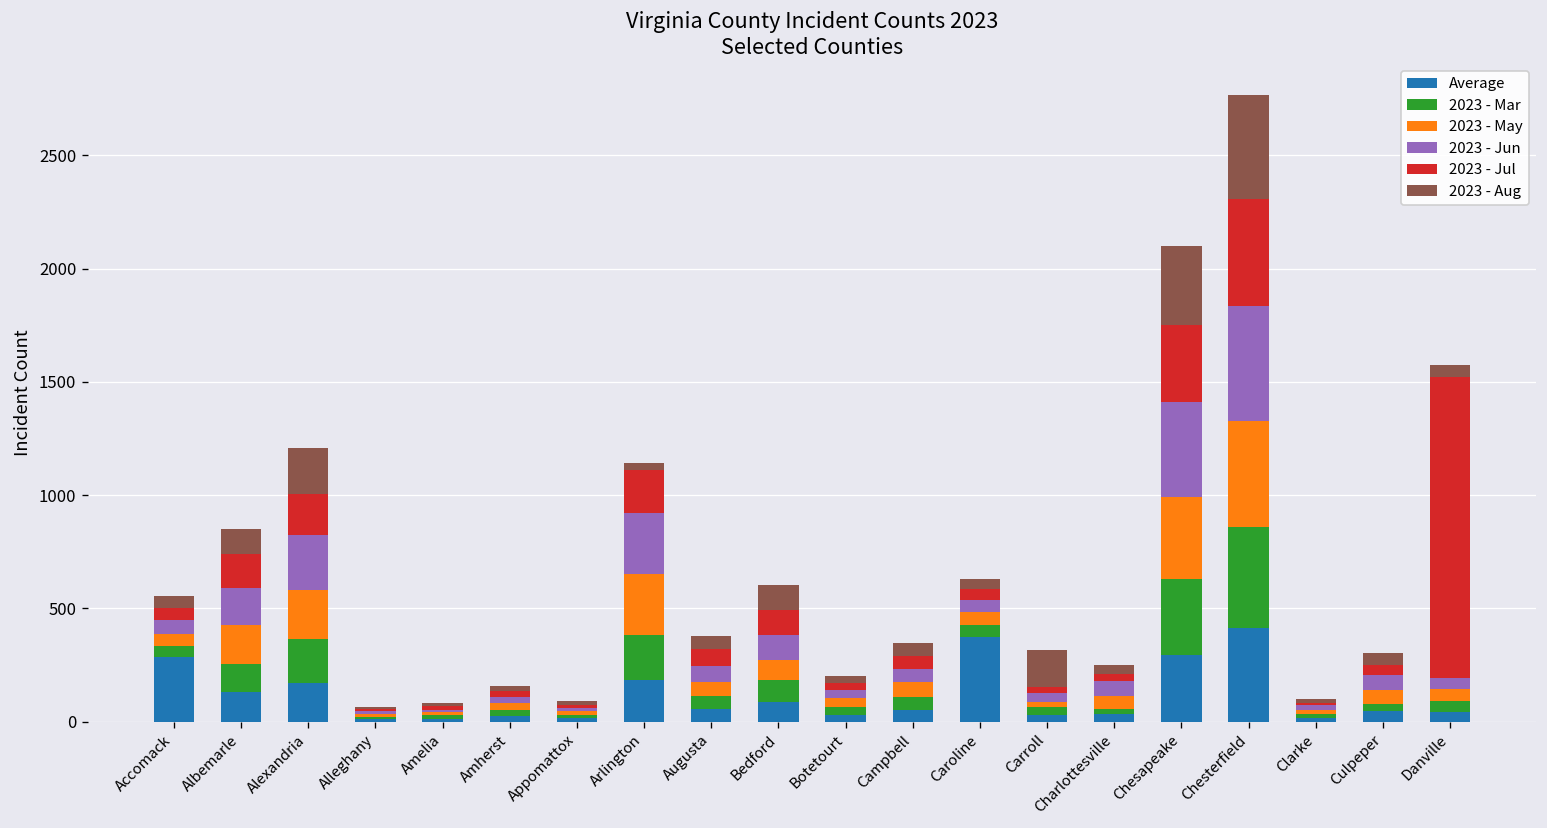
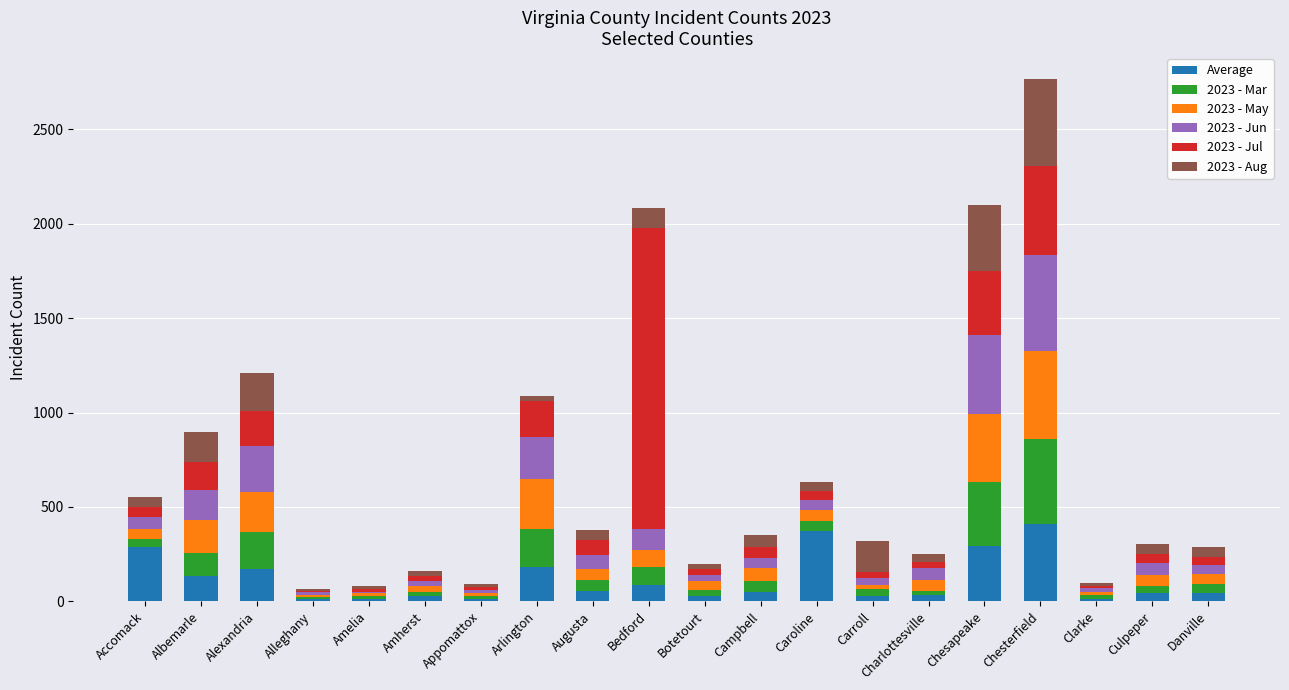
  {
    "Average": {
      "Accomack": 290,
      "Albemarle": 130,
      "Alexandria": 170,
      "Amherst": 30,
      "Appomattox": 10,
      "Arlington": 180,
      "Augusta": 60,
      "Bedford": 90,
      "Botetourt": 30,
      "Campbell": 50,
      "Caroline": 370,
      "Carroll": 30,
      "Charlottesville": 30,
      "Chesapeake": 300,
      "Chesterfield": 410,
      "Clarke": 10,
      "Culpeper": 50,
      "Danville": 40
    },
    "2023 - Mar": {
      "Accomack": 50,
      "Albemarle": 120,
      "Alexandria": 200,
      "Amelia": 20,
      "Amherst": 30,
      "Appomattox": 20,
      "Arlington": 200,
      "Augusta": 60,
      "Bedford": 100,
      "Botetourt": 30,
      "Campbell": 60,
      "Caroline": 50,
      "Carroll": 40,
      "Charlottesville": 20,
      "Chesapeake": 340,
      "Chesterfield": 450,
      "Clarke": 20,
      "Culpeper": 30,
      "Danville": 50
    },
    "2023 - May": {
      "Accomack": 50,
      "Albemarle": 170,
      "Alexandria": 220,
      "Amherst": 30,
      "Appomattox": 20,
      "Arlington": 270,
      "Augusta": 60,
      "Bedford": 90,
      "Botetourt": 40,
      "Campbell": 70,
      "Caroline": 60,
      "Carroll": 20,
      "Charlottesville": 60,
      "Chesapeake": 360,
      "Chesterfield": 470,
      "Clarke": 20,
      "Culpeper": 60,
      "Danville": 60
    },
    "2023 - Jun": {
      "Accomack": 60,
      "Albemarle": 160,
      "Alexandria": 240,
      "Alleghany": 20,
      "Amherst": 30,
      "Appomattox": 20,
-     "Arlington": 270,
+     "Arlington": 220,
      "Augusta": 70,
      "Bedford": 110,
      "Botetourt": 40,
      "Campbell": 60,
      "Caroline": 50,
      "Carroll": 40,
      "Charlottesville": 60,
      "Chesapeake": 420,
      "Chesterfield": 510,
      "Clarke": 20,
      "Culpeper": 60,
      "Danville": 50
    },
    "2023 - Jul": {
      "Accomack": 50,
      "Albemarle": 150,
      "Alexandria": 180,
      "Amelia": 20,
      "Amherst": 30,
      "Arlington": 190,
      "Augusta": 80,
-     "Bedford": 110,
+     "Bedford": 1590,
      "Botetourt": 30,
      "Campbell": 60,
      "Caroline": 50,
      "Carroll": 30,
      "Charlottesville": 30,
      "Chesapeake": 340,
      "Chesterfield": 470,
      "Culpeper": 50,
-     "Danville": 1330
+     "Danville": 40
    },
    "2023 - Aug": {
      "Accomack": 50,
-     "Albemarle": 110,
+     "Albemarle": 160,
      "Alexandria": 200,
      "Amelia": 20,
      "Amherst": 20,
      "Appomattox": 20,
      "Arlington": 30,
      "Augusta": 60,
      "Bedford": 110,
      "Botetourt": 30,
      "Campbell": 60,
      "Caroline": 50,
      "Carroll": 160,
      "Charlottesville": 40,
      "Chesapeake": 350,
      "Chesterfield": 460,
      "Clarke": 20,
      "Culpeper": 50,
      "Danville": 50
    }
  }
